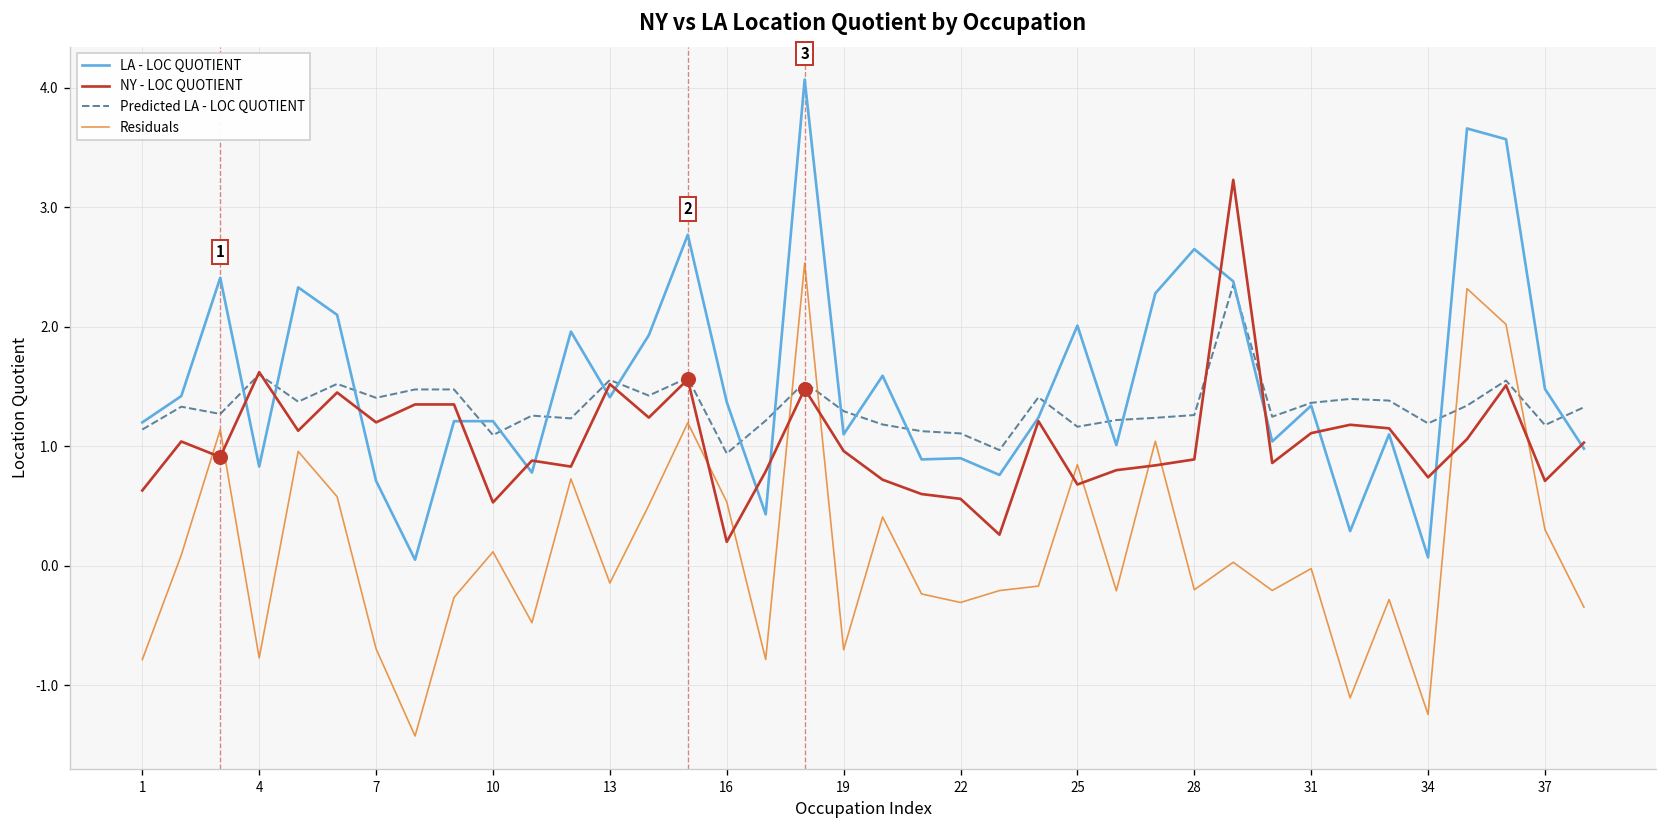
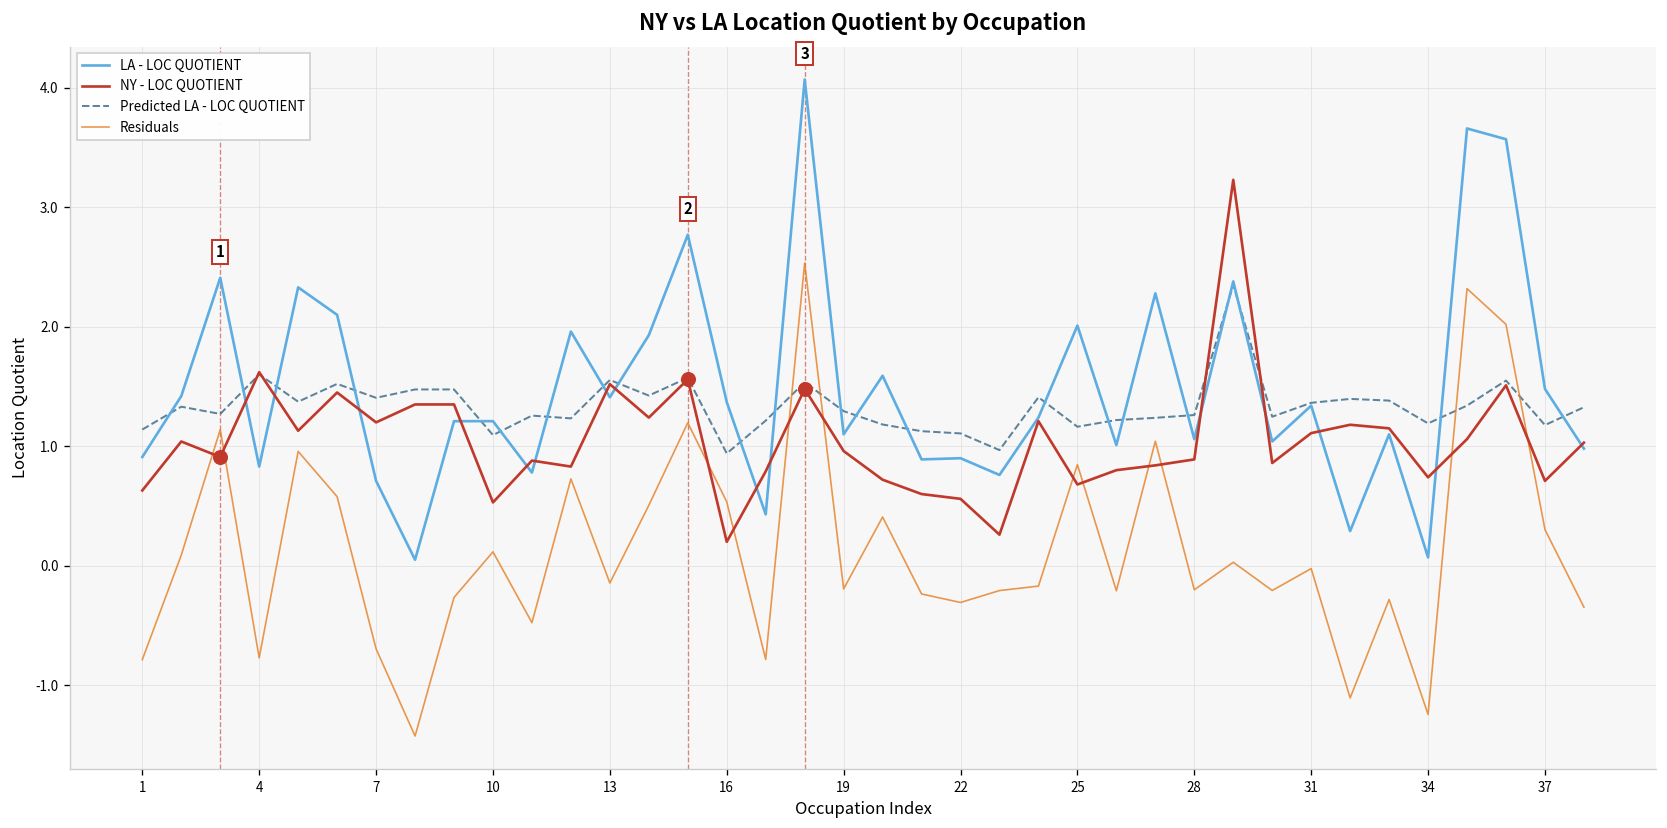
  {
    "LA - LOC QUOTIENT": {
-     "1": 1.2,
+     "1": 0.9,
      "4": 0.8,
      "7": 0.7,
      "10": 1.2,
      "13": 1.4,
      "16": 1.4,
      "19": 1.1,
      "22": 0.9,
      "25": 2.0,
-     "28": 2.7,
+     "28": 1.1,
      "34": 0.1,
      "37": 1.5
    },
    "Predicted LA - LOC QUOTIENT": {
      "1": 1.1,
      "7": 1.4,
      "10": 1.1,
      "13": 1.6,
      "16": 0.9,
      "19": 1.3,
      "22": 1.1,
      "25": 1.2,
      "28": 1.3,
      "34": 1.2,
      "37": 1.2
    },
    "Residuals": {
      "1": -0.8,
      "4": -0.8,
      "7": -0.7,
      "10": 0.1,
      "13": -0.1,
      "16": 0.5,
-     "19": -0.7,
+     "19": -0.2,
      "22": -0.3,
      "25": 0.8,
      "28": -0.2,
      "31": 0.0,
      "34": -1.2,
      "37": 0.3
    }
  }
